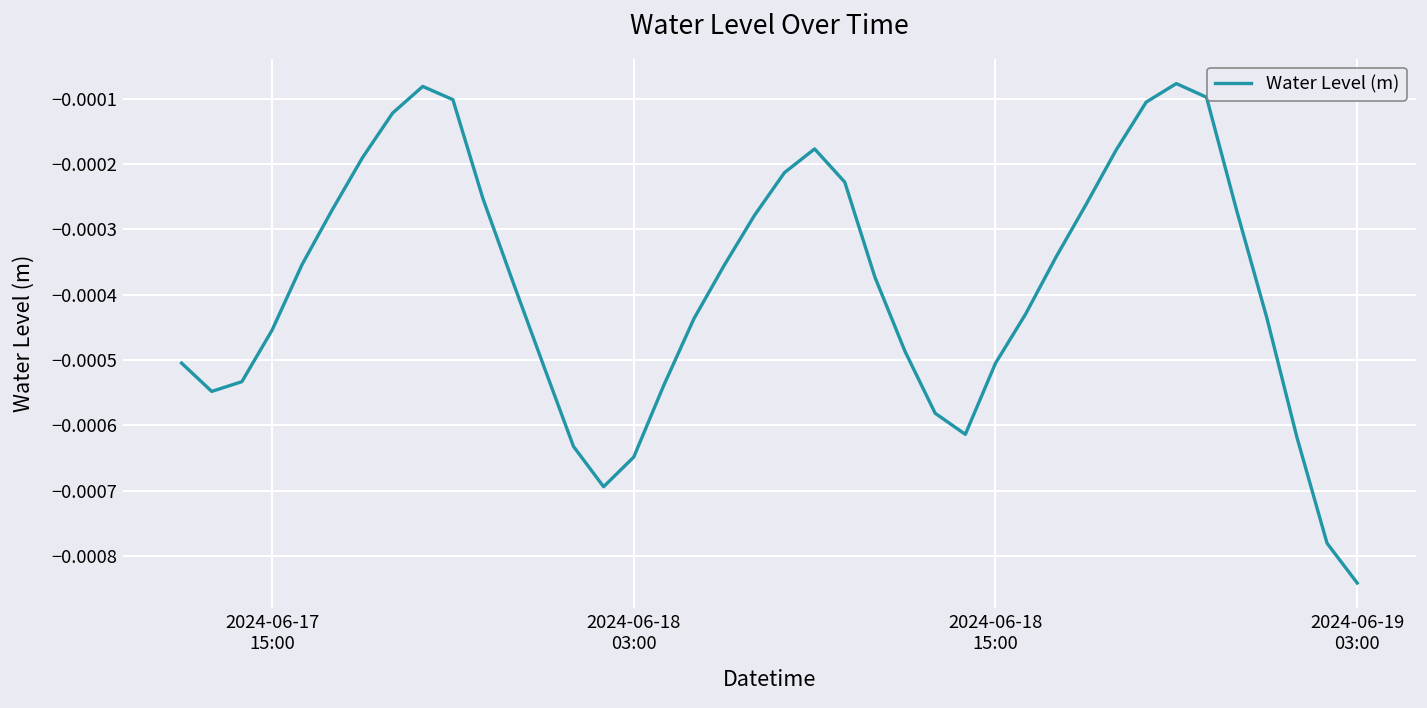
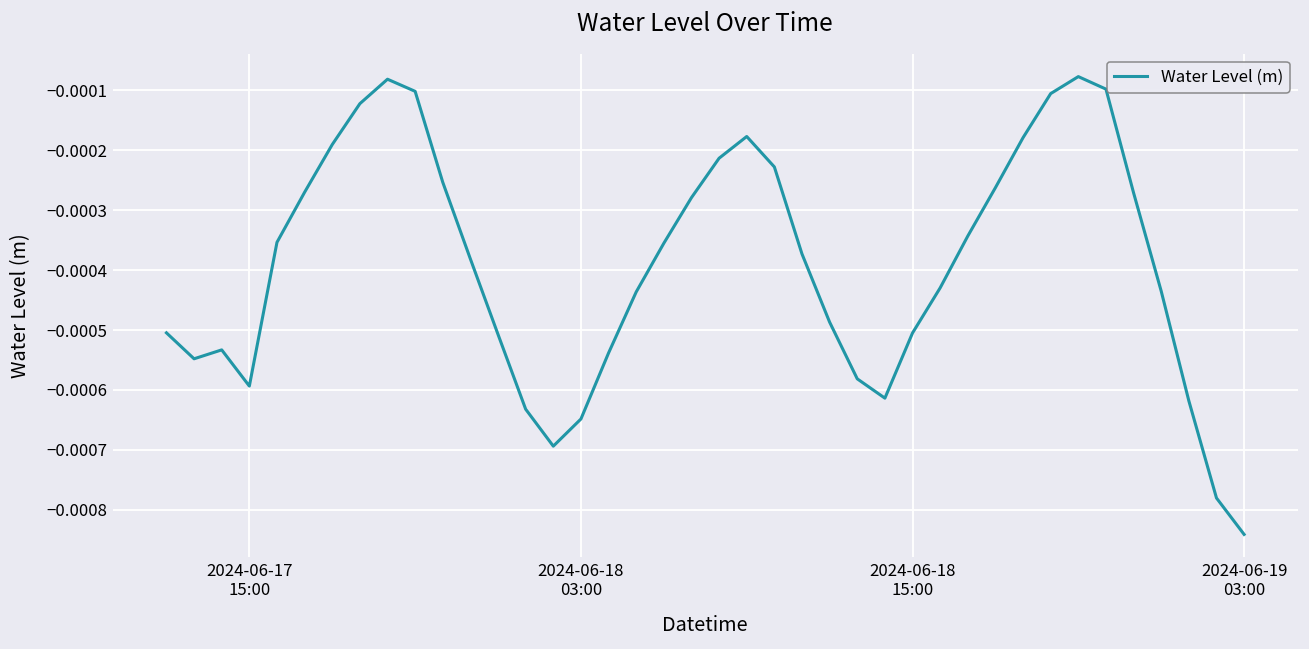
  {
-   "2024-06-17 15:00": -0.00045,
+   "2024-06-17 15:00": -0.00059,
    "2024-06-18 03:00": -0.00065,
    "2024-06-18 15:00": -0.00050,
    "2024-06-19 03:00": -0.00084
  }
